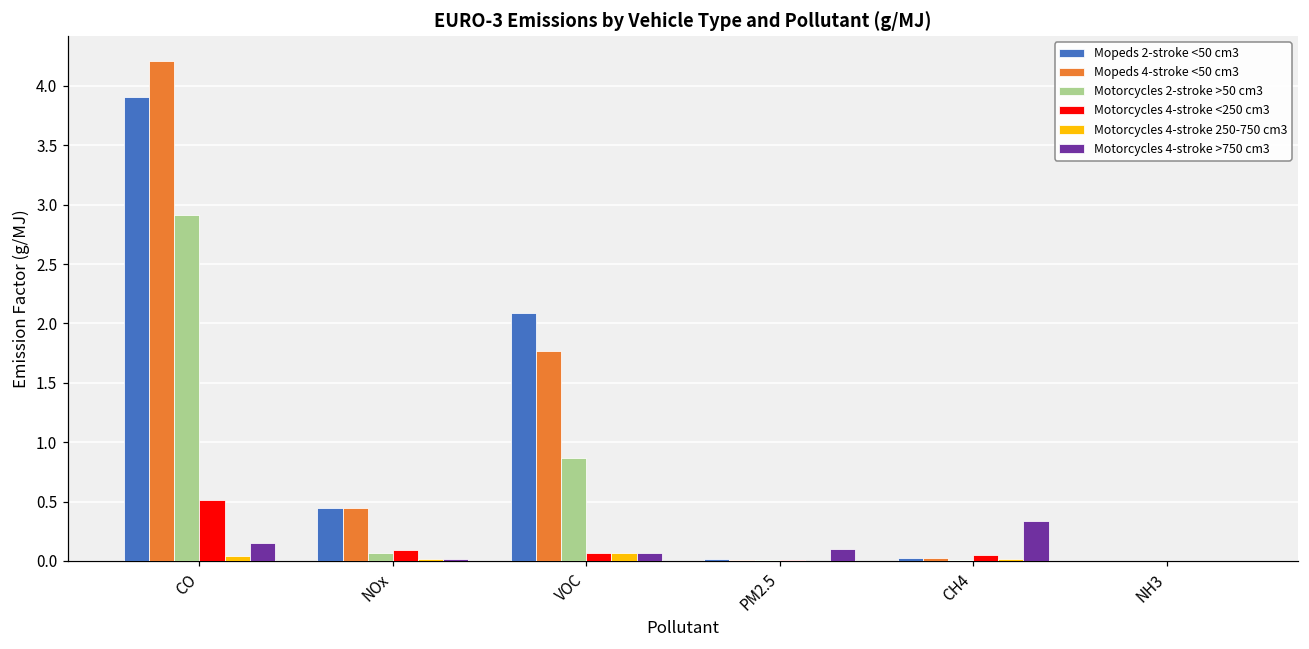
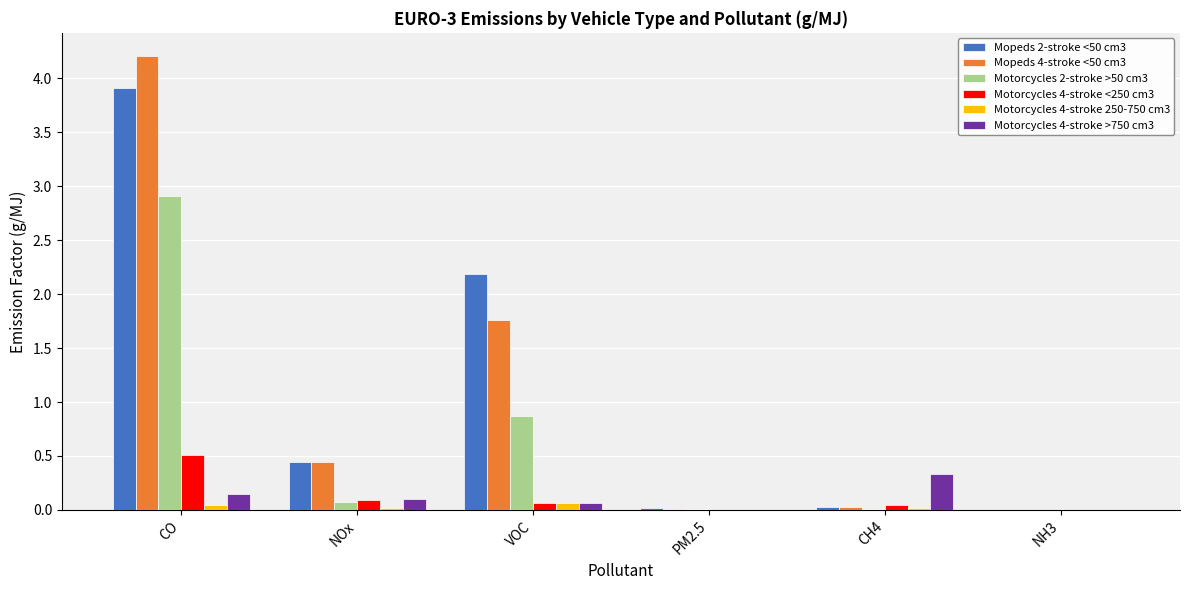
  {
    "Mopeds 2-stroke <50 cm3": {
      "CO": 3.90,
      "NOx": 0.45,
-     "VOC": 2.09,
+     "VOC": 2.19,
      "CH4": 0.03
    },
    "Mopeds 4-stroke <50 cm3": {
      "CO": 4.21,
      "NOx": 0.45,
      "VOC": 1.76,
      "CH4": 0.03
    },
    "Motorcycles 2-stroke >50 cm3": {
      "CO": 2.91,
      "NOx": 0.07,
      "VOC": 0.87
    },
    "Motorcycles 4-stroke <250 cm3": {
      "CO": 0.51,
      "NOx": 0.09,
      "VOC": 0.06,
      "CH4": 0.05
    },
    "Motorcycles 4-stroke 250-750 cm3": {
      "CO": 0.04,
      "VOC": 0.07
    },
    "Motorcycles 4-stroke >750 cm3": {
      "CO": 0.15,
-     "NOx": 0.02,
+     "NOx": 0.10,
      "VOC": 0.07,
-     "PM2.5": 0.10,
+     "PM2.5": 0.00,
      "CH4": 0.34
    }
  }
